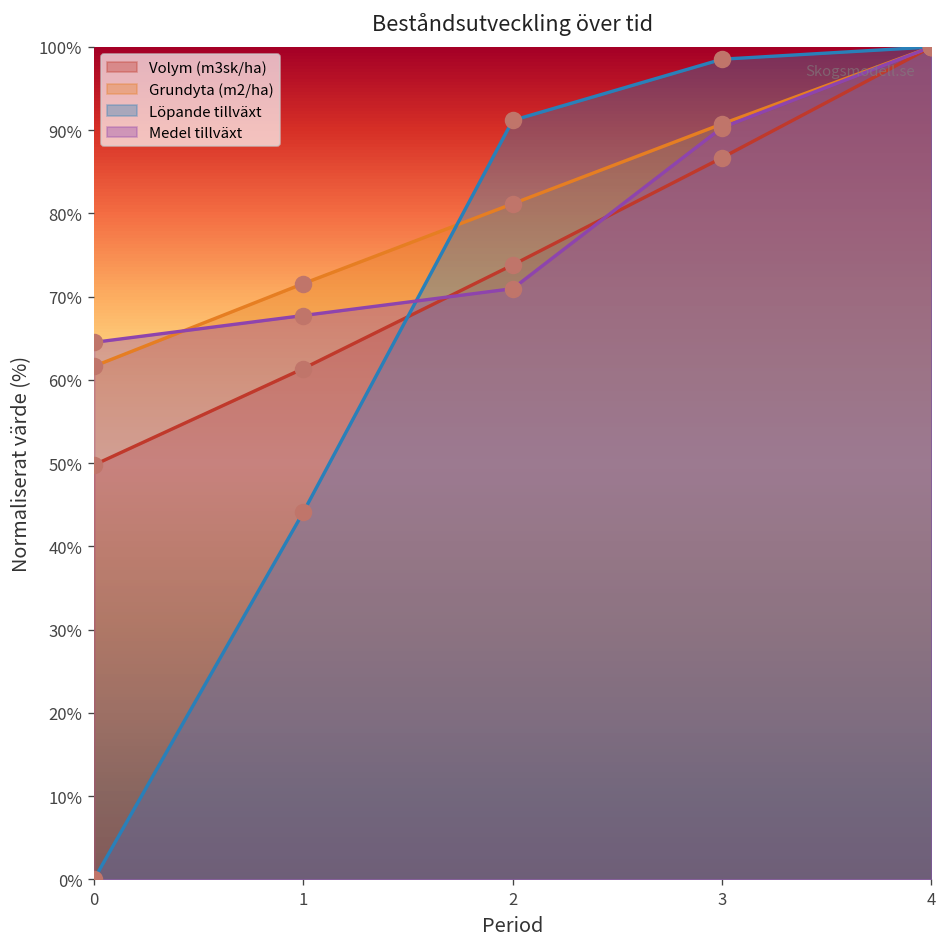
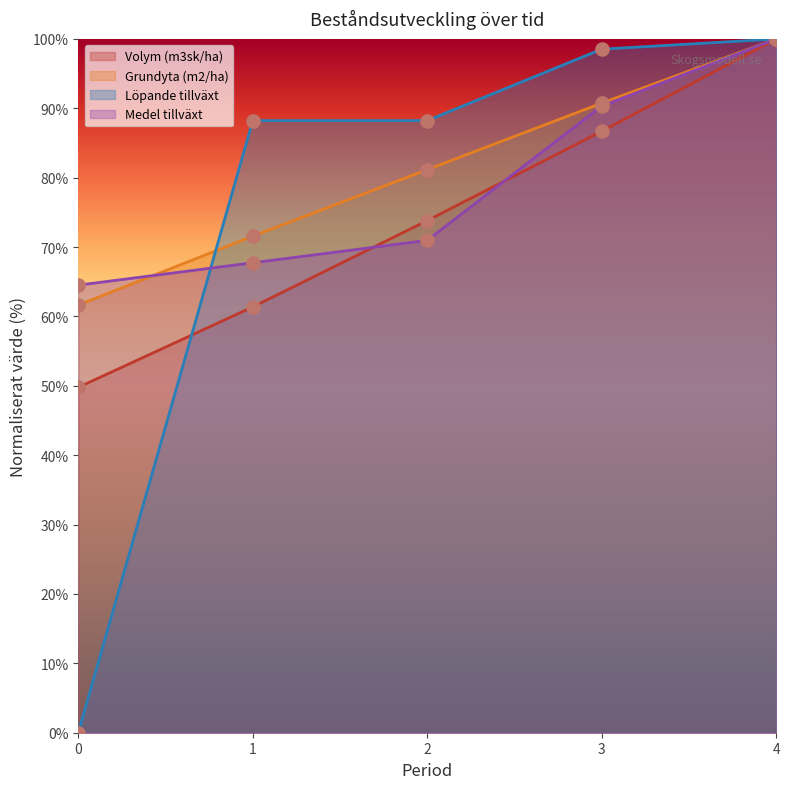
  {
    "Löpande tillväxt": {
      "0": "0%",
-     "1": "44%",
-     "2": "91%",
+     "1": "88%",
+     "2": "88%",
      "3": "99%"
    },
    "Medel tillväxt": {
      "0": "65%",
      "1": "68%",
      "2": "71%",
      "3": "90%"
    }
  }
